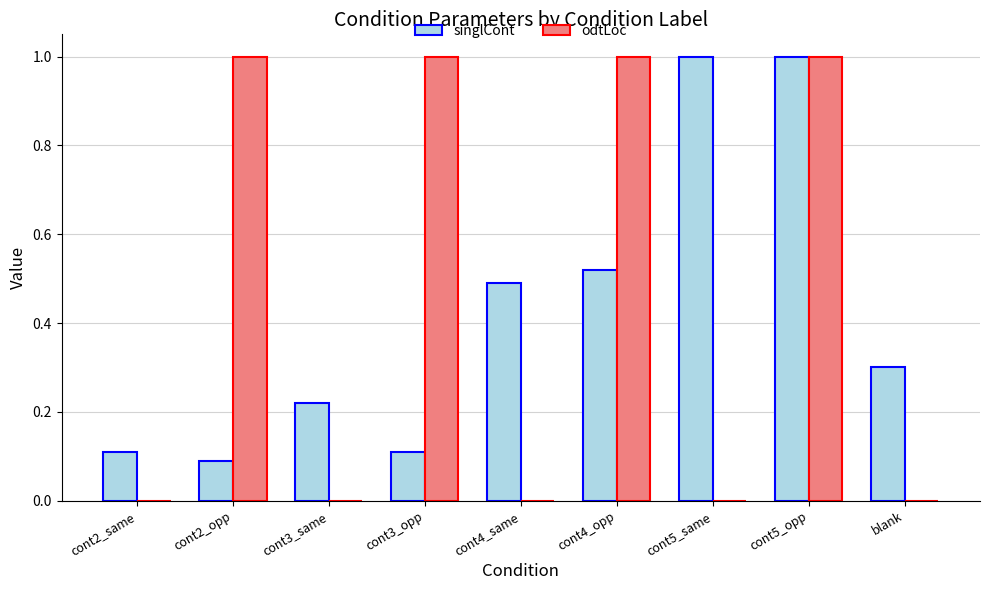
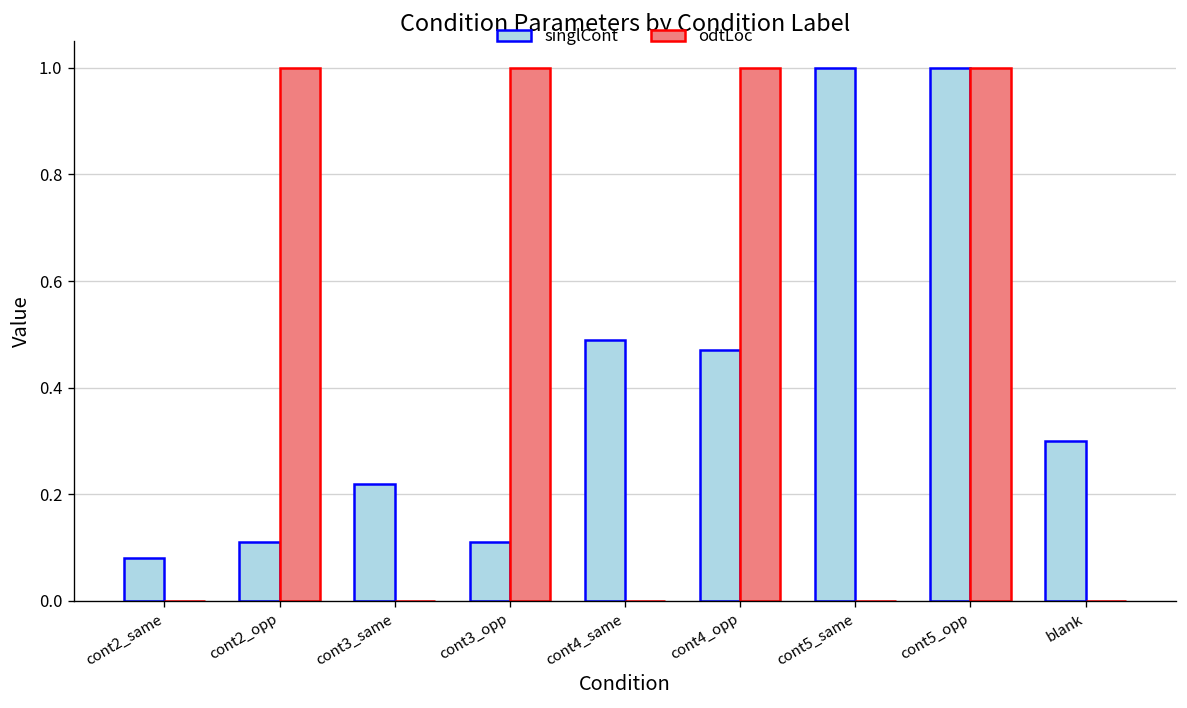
  {
    "singlCont": {
-     "cont2_same": 0.11,
-     "cont2_opp": 0.09,
+     "cont2_same": 0.08,
+     "cont2_opp": 0.11,
      "cont3_same": 0.22,
      "cont3_opp": 0.11,
      "cont4_same": 0.49,
-     "cont4_opp": 0.52,
+     "cont4_opp": 0.47,
      "cont5_same": 1.00,
      "cont5_opp": 1.00,
      "blank": 0.30
    },
    "odtLoc": {
      "cont2_same": 0.00,
      "cont2_opp": 1.00,
      "cont3_same": 0.00,
      "cont3_opp": 1.00,
      "cont4_same": 0.00,
      "cont4_opp": 1.00,
      "cont5_same": 0.00,
      "cont5_opp": 1.00,
      "blank": 0.00
    }
  }
